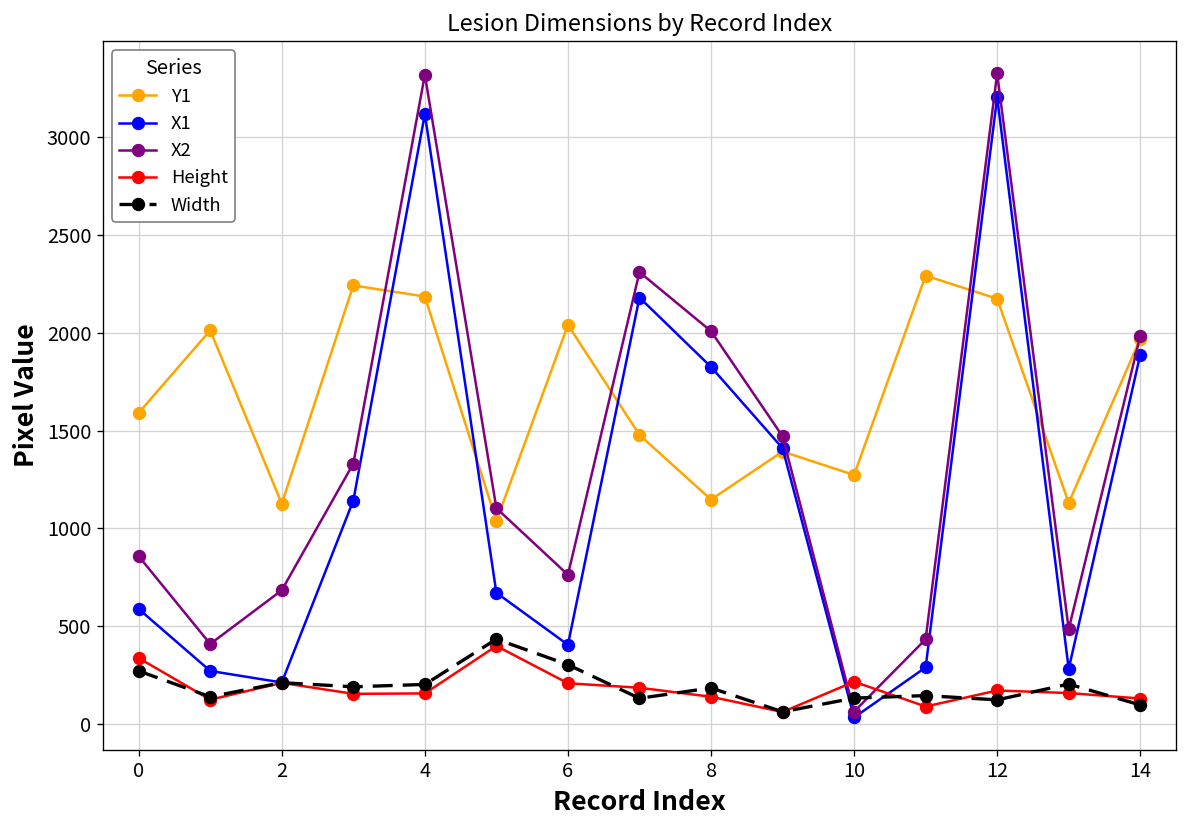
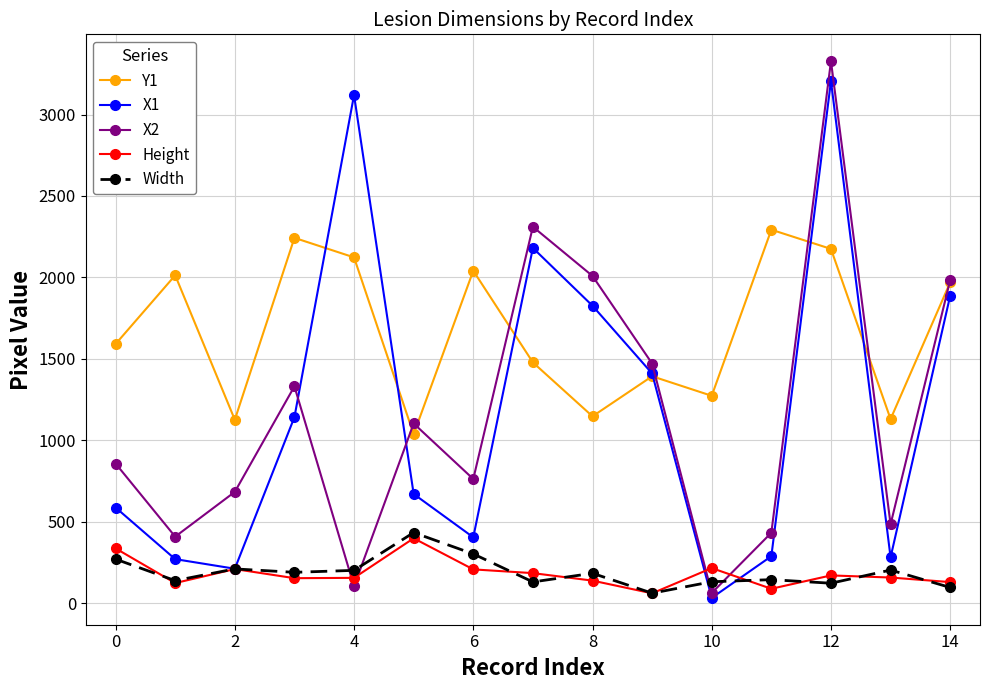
  {
    "Y1": {
      "0": 1590,
      "2": 1130,
-     "4": 2190,
+     "4": 2120,
      "6": 2040,
      "8": 1150,
      "10": 1270,
      "12": 2180
    },
    "X1": {
      "0": 590,
      "4": 3120,
      "6": 400,
      "8": 1830,
      "10": 30,
      "12": 3210,
      "14": 1890
    },
    "X2": {
      "0": 860,
      "2": 680,
-     "4": 3320,
+     "4": 100,
      "6": 760,
      "8": 2010,
      "10": 60,
      "12": 3330
    },
    "Height": {
      "0": 340,
      "4": 160,
      "6": 210,
      "8": 140,
      "10": 220,
      "12": 170,
      "14": 130
    },
    "Width": {
      "0": 270,
      "4": 200,
      "6": 300,
      "8": 180,
      "10": 130,
      "12": 120,
      "14": 100
    }
  }
